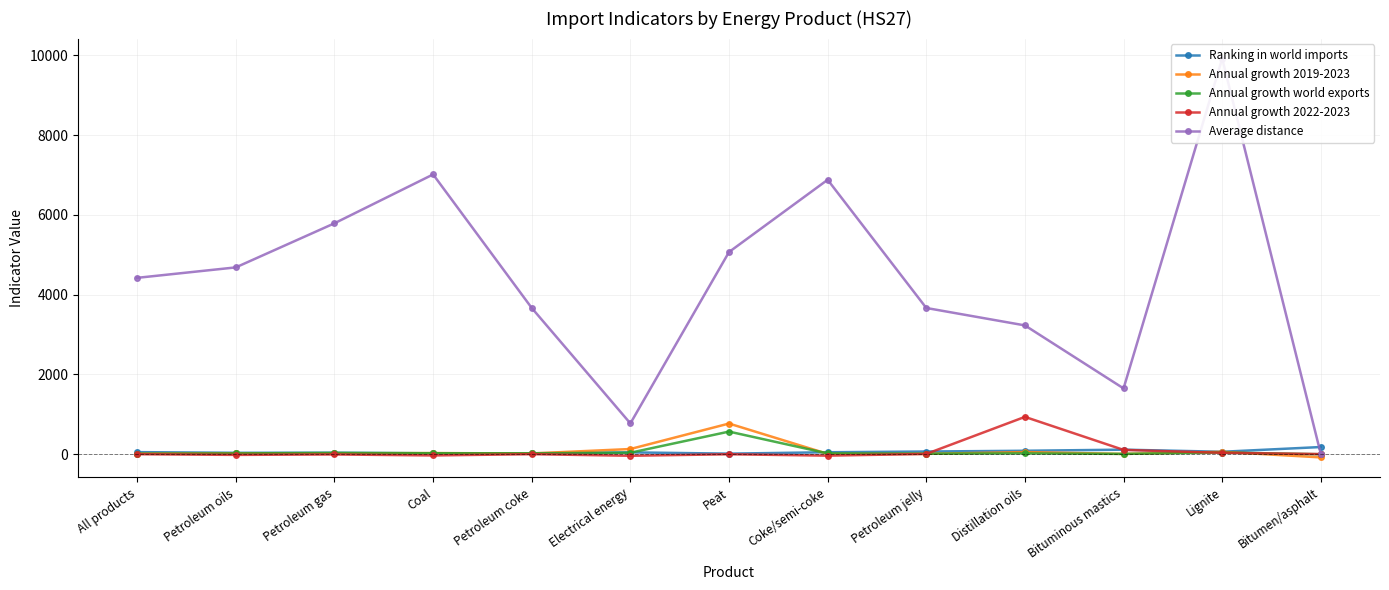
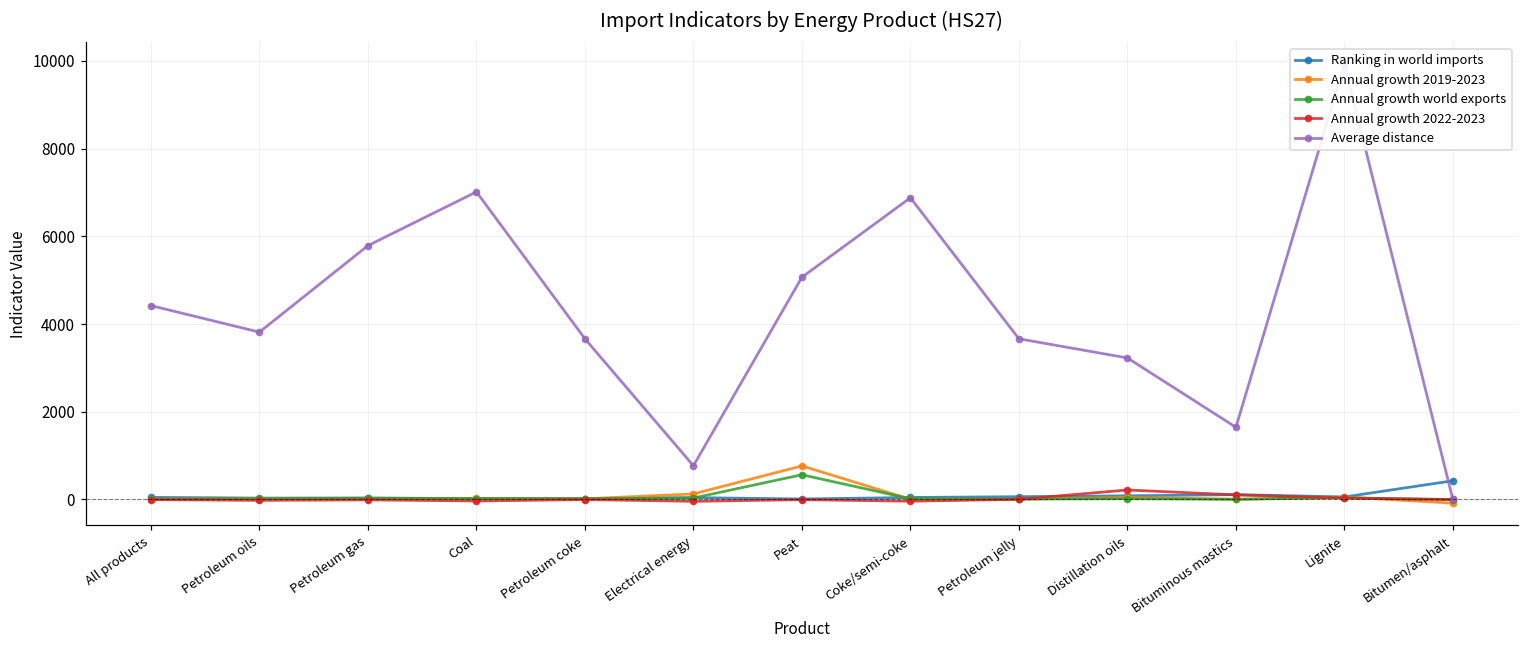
  {
    "Ranking in world imports": {
-     "Bitumen/asphalt": 200
+     "Bitumen/asphalt": 400
    },
    "Annual growth 2019-2023": {
      "Electrical energy": 100,
      "Peat": 800,
      "Bitumen/asphalt": -100
    },
    "Annual growth world exports": {
      "Peat": 600
    },
    "Annual growth 2022-2023": {
      "Electrical energy": 0,
-     "Distillation oils": 900
+     "Distillation oils": 200
    },
    "Average distance": {
      "All products": 4400,
-     "Petroleum oils": 4700,
+     "Petroleum oils": 3800,
      "Petroleum gas": 5800,
      "Coal": 7000,
      "Petroleum coke": 3700,
      "Electrical energy": 800,
      "Peat": 5100,
      "Coke/semi-coke": 6900,
      "Petroleum jelly": 3700,
      "Distillation oils": 3200,
      "Bituminous mastics": 1600
    }
  }
